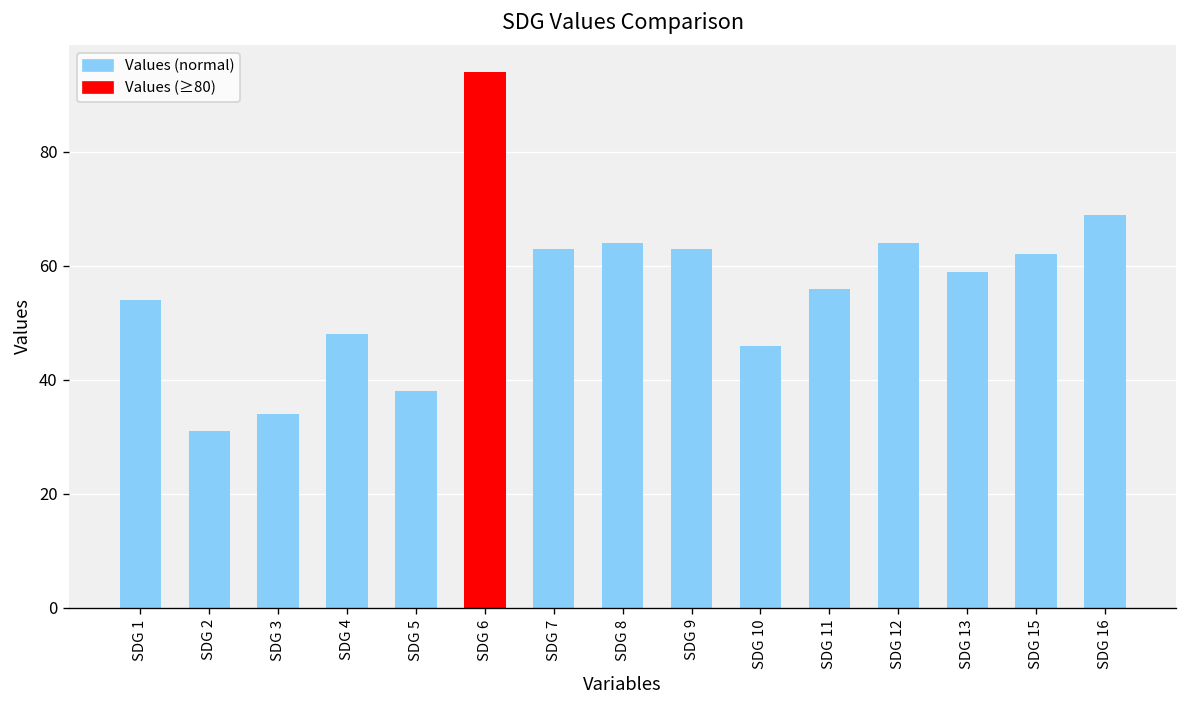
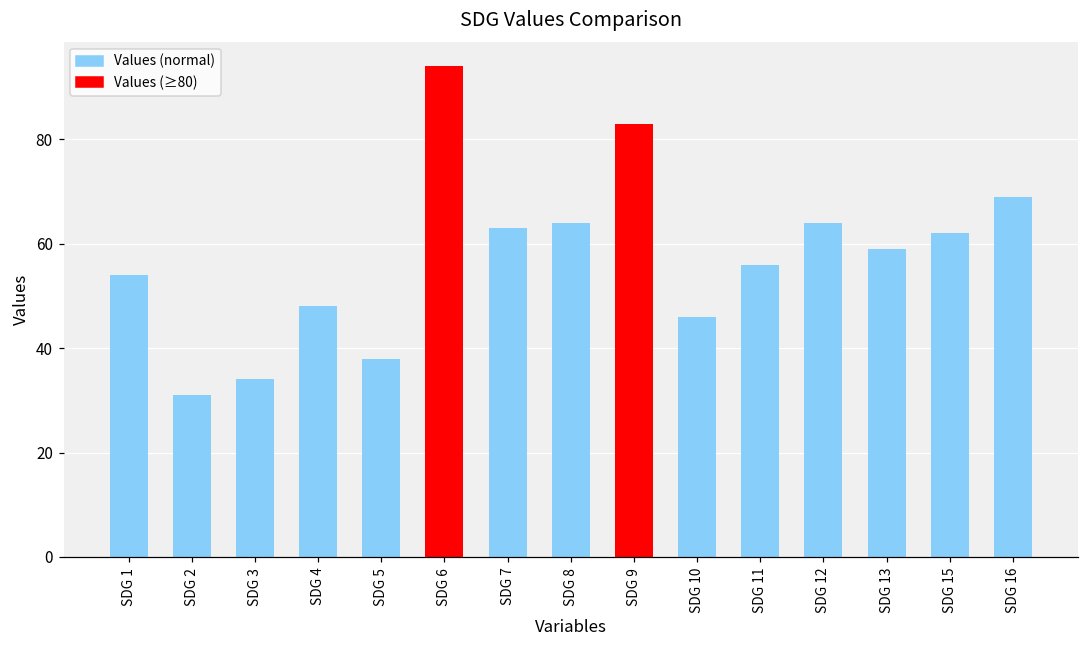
  {
    "SDG 1": 54,
    "SDG 2": 31,
    "SDG 3": 34,
    "SDG 4": 48,
    "SDG 5": 38,
    "SDG 6": 94,
    "SDG 7": 63,
    "SDG 8": 64,
-   "SDG 9": 63,
+   "SDG 9": 83,
    "SDG 10": 46,
    "SDG 11": 56,
    "SDG 12": 64,
    "SDG 13": 59,
    "SDG 15": 62,
    "SDG 16": 69
  }
